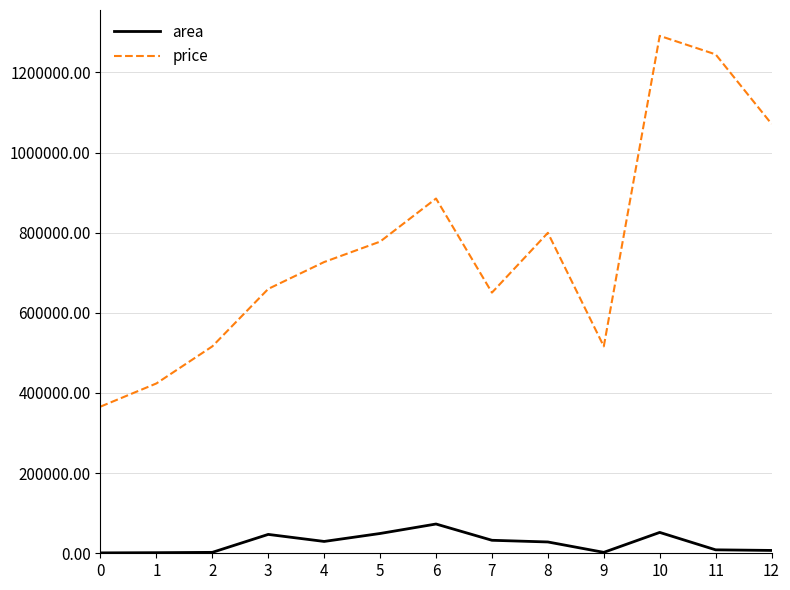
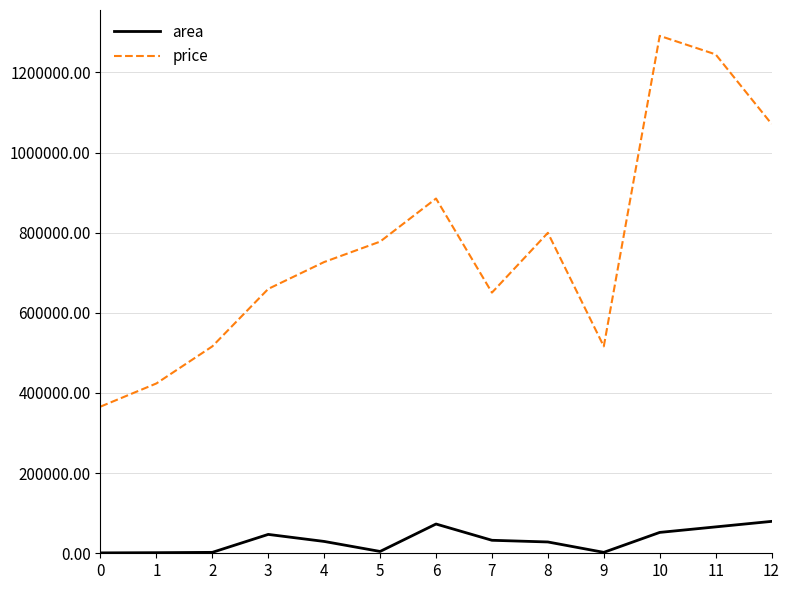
  {
    "area": {
      "0": 0,
      "1": 0,
      "2": 0,
      "3": 50000,
      "4": 30000,
-     "5": 50000,
+     "5": 0,
      "6": 70000,
      "7": 30000,
      "8": 30000,
      "9": 0,
      "10": 50000,
-     "11": 10000,
-     "12": 10000
+     "11": 70000,
+     "12": 80000
    },
    "price": {
      "0": 370000,
      "1": 420000,
      "2": 520000,
      "3": 660000,
      "4": 730000,
      "5": 780000,
      "6": 890000,
      "7": 650000,
      "8": 800000,
      "9": 520000,
      "10": 1290000,
      "11": 1240000,
      "12": 1070000
    }
  }
